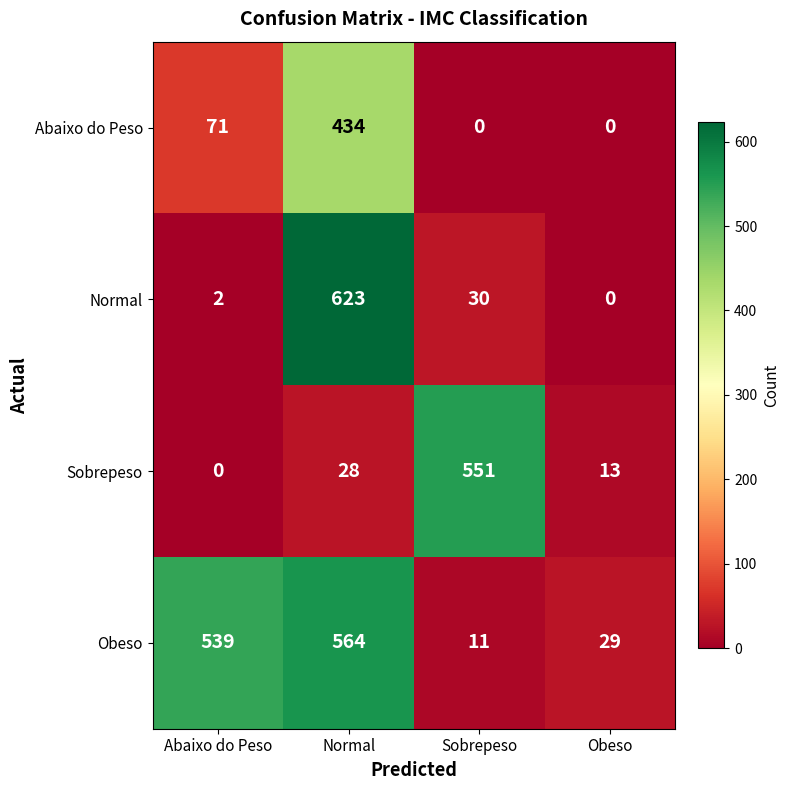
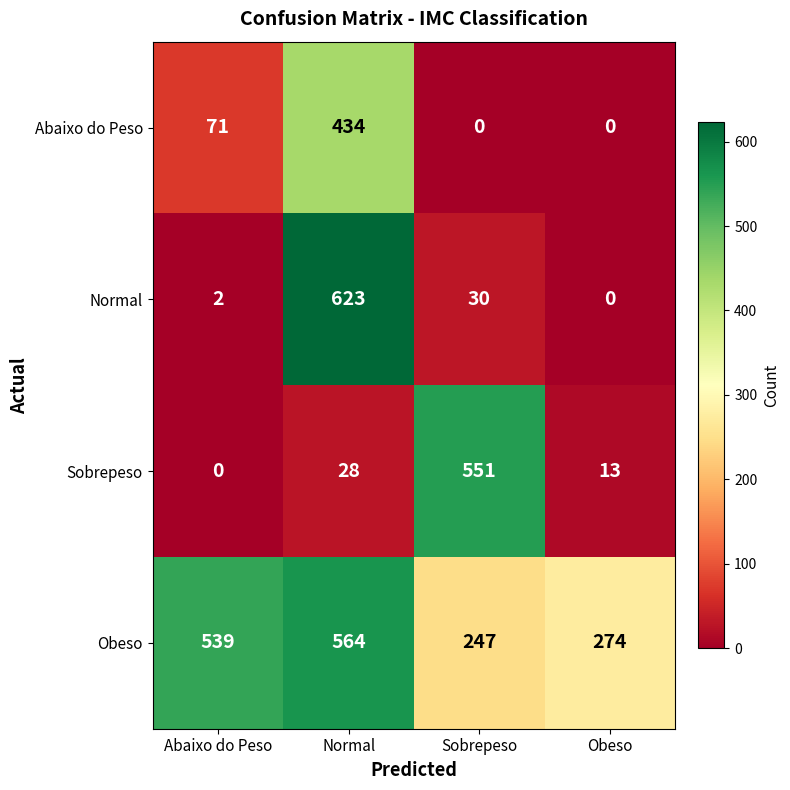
  {
    "Abaixo do Peso": {
      "Abaixo do Peso": 71,
      "Normal": 434,
      "Sobrepeso": 0,
      "Obeso": 0
    },
    "Normal": {
      "Abaixo do Peso": 2,
      "Normal": 623,
      "Sobrepeso": 30,
      "Obeso": 0
    },
    "Sobrepeso": {
      "Abaixo do Peso": 0,
      "Normal": 28,
      "Sobrepeso": 551,
      "Obeso": 13
    },
    "Obeso": {
      "Abaixo do Peso": 539,
      "Normal": 564,
-     "Sobrepeso": 11,
-     "Obeso": 29
+     "Sobrepeso": 247,
+     "Obeso": 274
    }
  }
